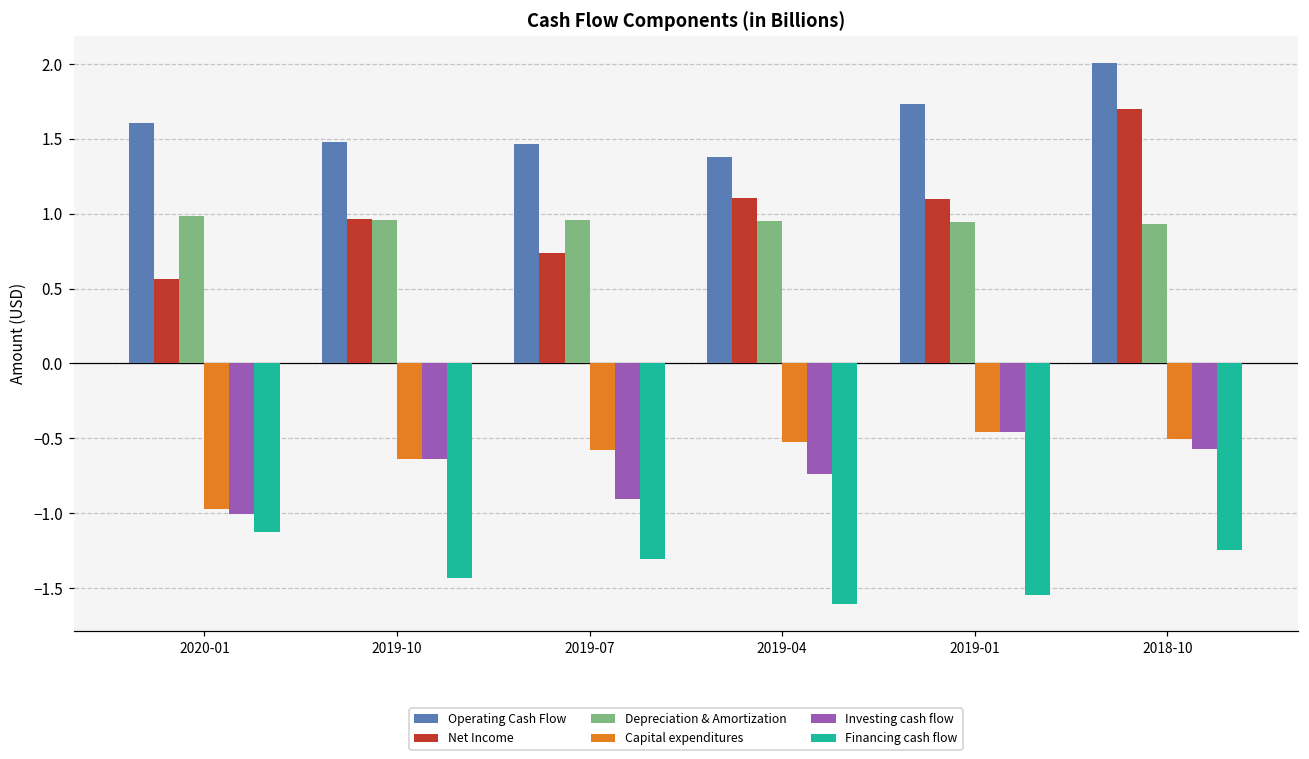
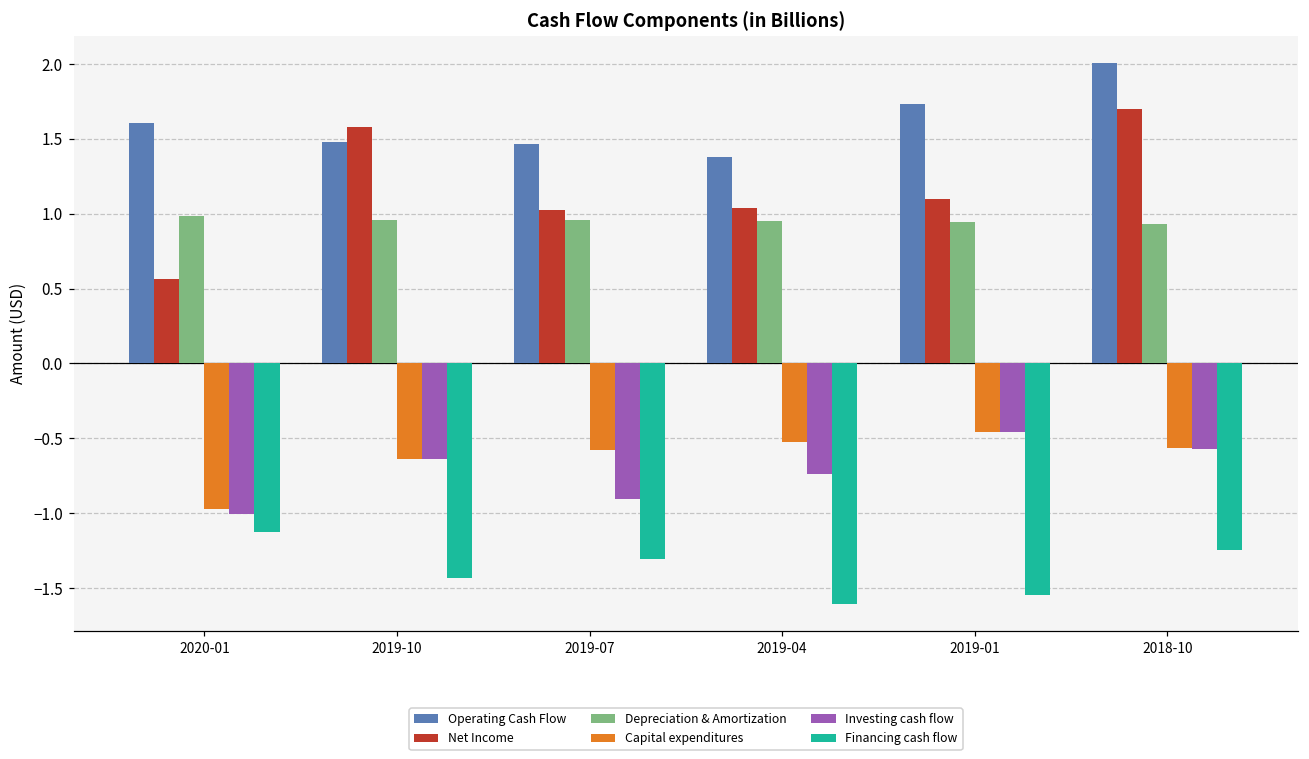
  {
    "Operating Cash Flow": {
      "2020-01": 1.61,
      "2019-10": 1.48,
      "2019-07": 1.47,
      "2019-04": 1.38,
      "2019-01": 1.74,
      "2018-10": 2.01
    },
    "Net Income": {
      "2020-01": 0.56,
-     "2019-10": 0.96,
-     "2019-07": 0.74,
-     "2019-04": 1.10,
+     "2019-10": 1.58,
+     "2019-07": 1.03,
+     "2019-04": 1.04,
      "2019-01": 1.10,
      "2018-10": 1.70
    },
    "Depreciation & Amortization": {
      "2020-01": 0.99,
      "2019-10": 0.96,
      "2019-07": 0.96,
      "2019-04": 0.95,
      "2019-01": 0.95,
      "2018-10": 0.93
    },
    "Capital expenditures": {
      "2020-01": -0.97,
      "2019-10": -0.64,
      "2019-07": -0.58,
      "2019-04": -0.52,
      "2019-01": -0.46,
-     "2018-10": -0.51
+     "2018-10": -0.57
    },
    "Investing cash flow": {
      "2020-01": -1.00,
      "2019-10": -0.64,
      "2019-07": -0.90,
      "2019-04": -0.74,
      "2019-01": -0.46,
      "2018-10": -0.57
    },
    "Financing cash flow": {
      "2020-01": -1.12,
      "2019-10": -1.43,
      "2019-07": -1.31,
      "2019-04": -1.60,
      "2019-01": -1.54,
      "2018-10": -1.25
    }
  }
